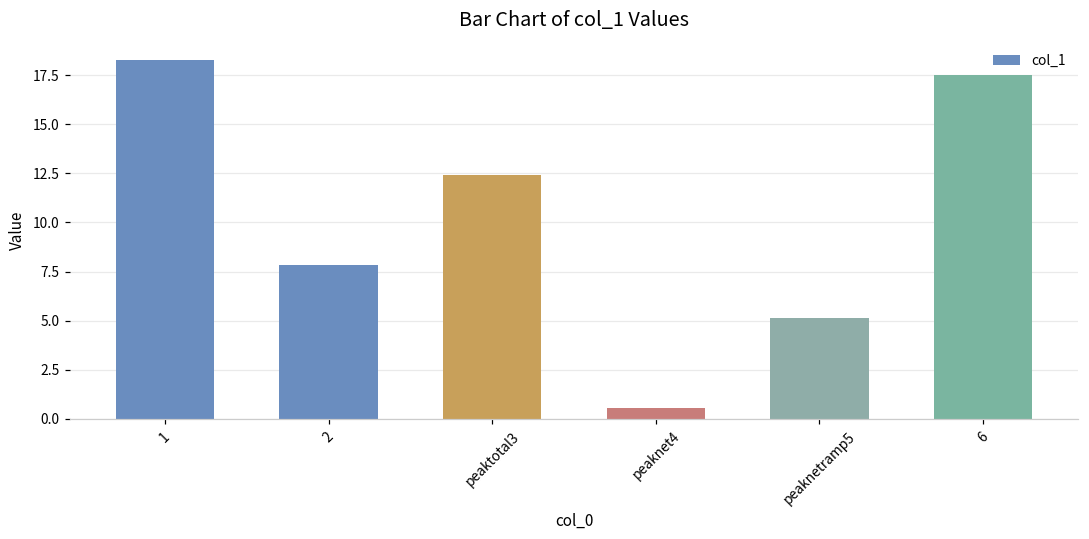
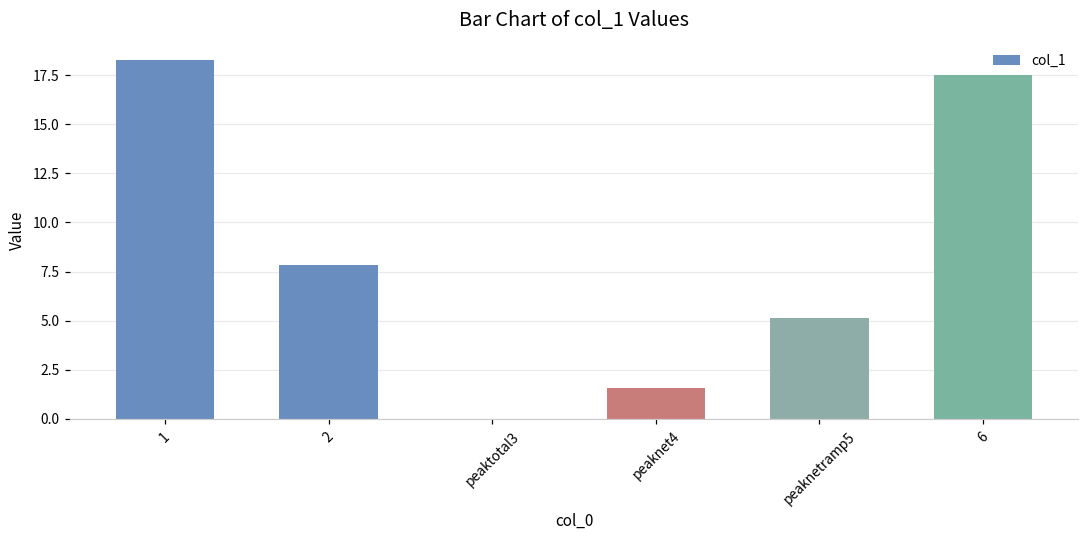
  {
    "1": 18.3,
    "2": 7.9,
-   "peaktotal3": 12.4,
-   "peaknet4": 0.6,
+   "peaktotal3": 0.0,
+   "peaknet4": 1.6,
    "peaknetramp5": 5.1,
    "6": 17.5
  }
